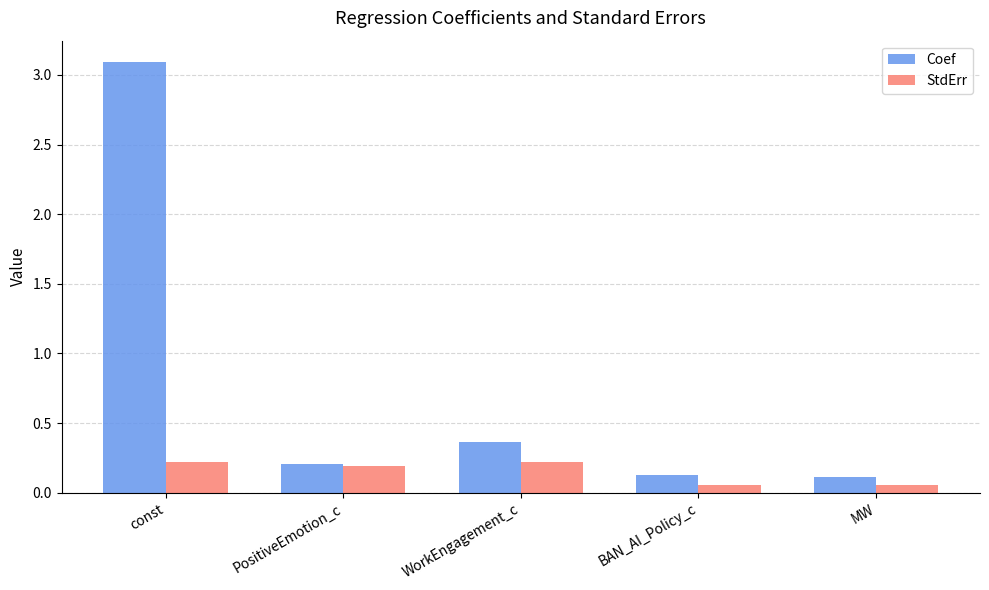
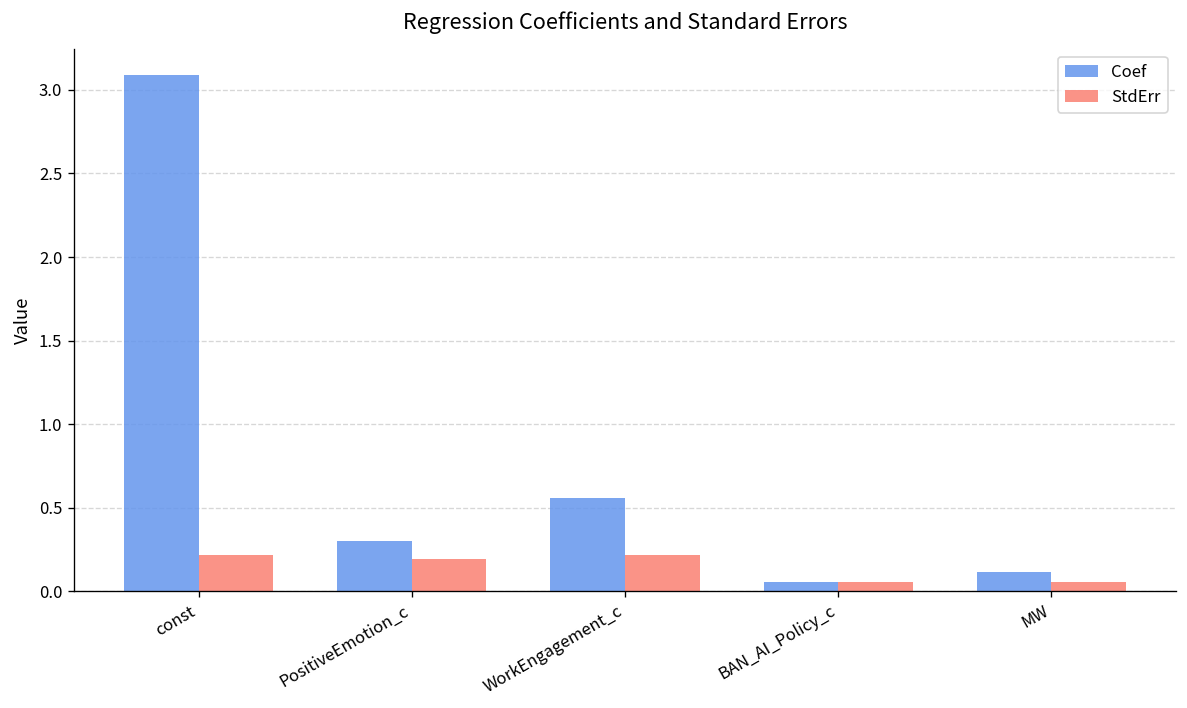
  {
    "Coef": {
      "const": 3.09,
-     "PositiveEmotion_c": 0.21,
-     "WorkEngagement_c": 0.36,
-     "BAN_AI_Policy_c": 0.13,
+     "PositiveEmotion_c": 0.30,
+     "WorkEngagement_c": 0.56,
+     "BAN_AI_Policy_c": 0.06,
      "MW": 0.11
    },
    "StdErr": {
      "const": 0.22,
      "PositiveEmotion_c": 0.19,
      "WorkEngagement_c": 0.22,
      "BAN_AI_Policy_c": 0.06,
      "MW": 0.06
    }
  }
